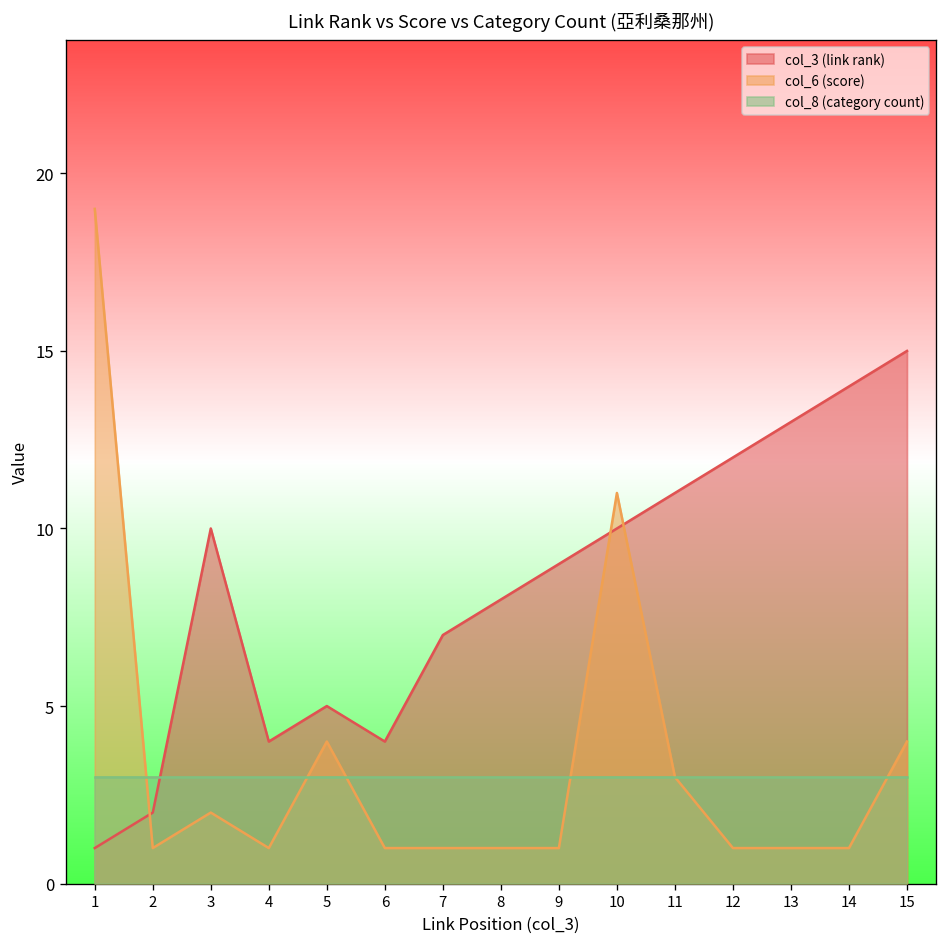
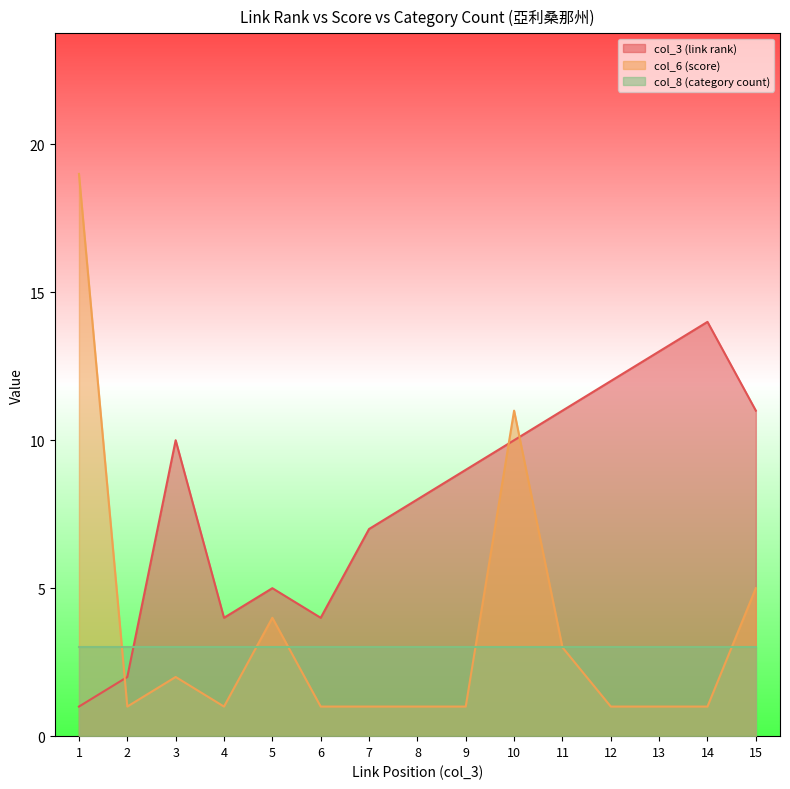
  {
    "col_3 (link rank)": {
      "1": 1,
      "2": 2,
      "3": 10,
      "4": 4,
      "5": 5,
      "6": 4,
      "7": 7,
      "8": 8,
      "9": 9,
      "10": 10,
      "11": 11,
      "12": 12,
      "13": 13,
      "14": 14,
-     "15": 15
+     "15": 11
    },
    "col_6 (score)": {
      "1": 19,
      "2": 1,
      "3": 2,
      "4": 1,
      "5": 4,
      "6": 1,
      "7": 1,
      "8": 1,
      "9": 1,
      "10": 11,
      "12": 1,
      "13": 1,
      "14": 1,
-     "15": 4
+     "15": 5
    },
    "col_8 (category count)": {
      "1": 3,
      "2": 3,
      "3": 3,
      "4": 3,
      "5": 3,
      "6": 3,
      "7": 3,
      "8": 3,
      "9": 3,
      "10": 3,
      "12": 3,
      "13": 3,
      "14": 3,
      "15": 3
    }
  }
